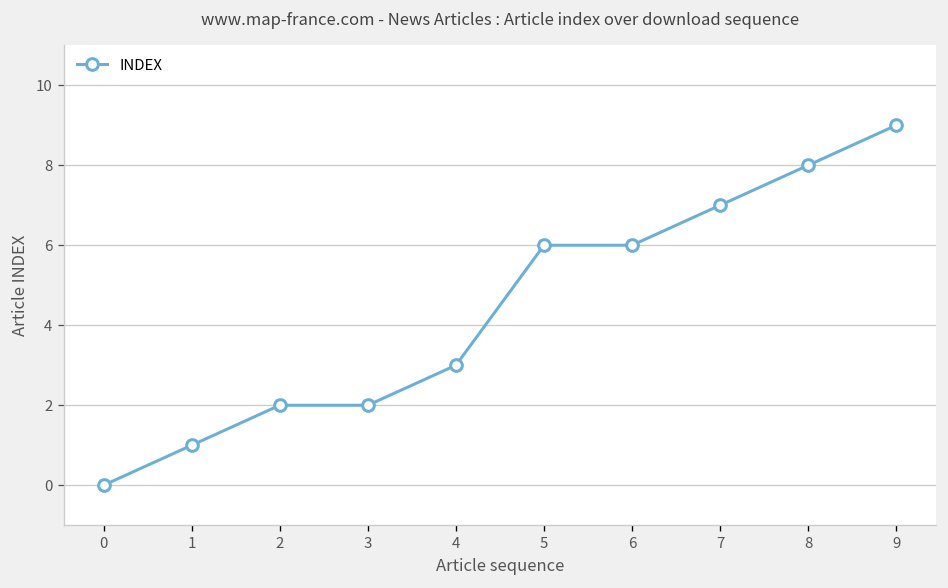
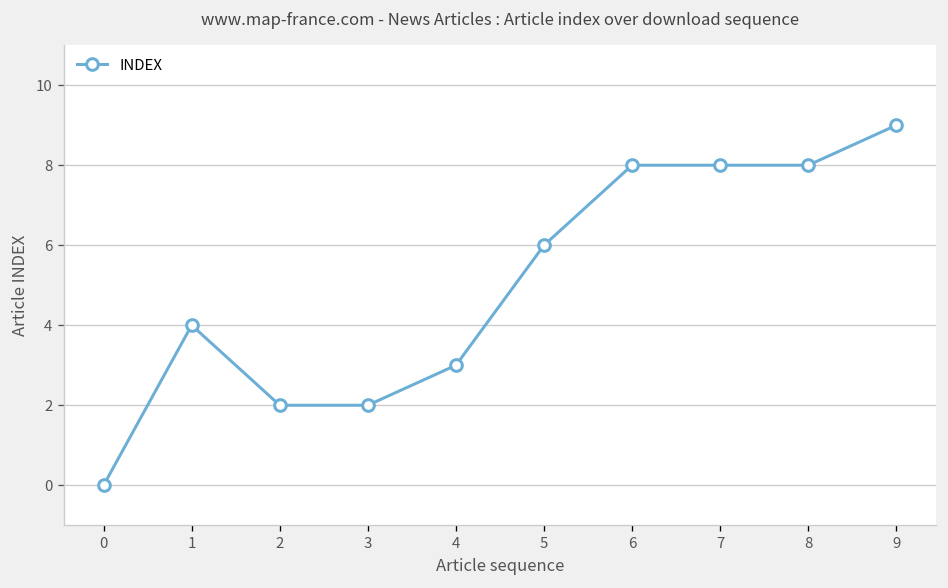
  {
    "0": 0,
-   "1": 1,
+   "1": 4,
    "2": 2,
    "3": 2,
    "4": 3,
    "5": 6,
-   "6": 6,
-   "7": 7,
+   "6": 8,
+   "7": 8,
    "8": 8,
    "9": 9
  }
